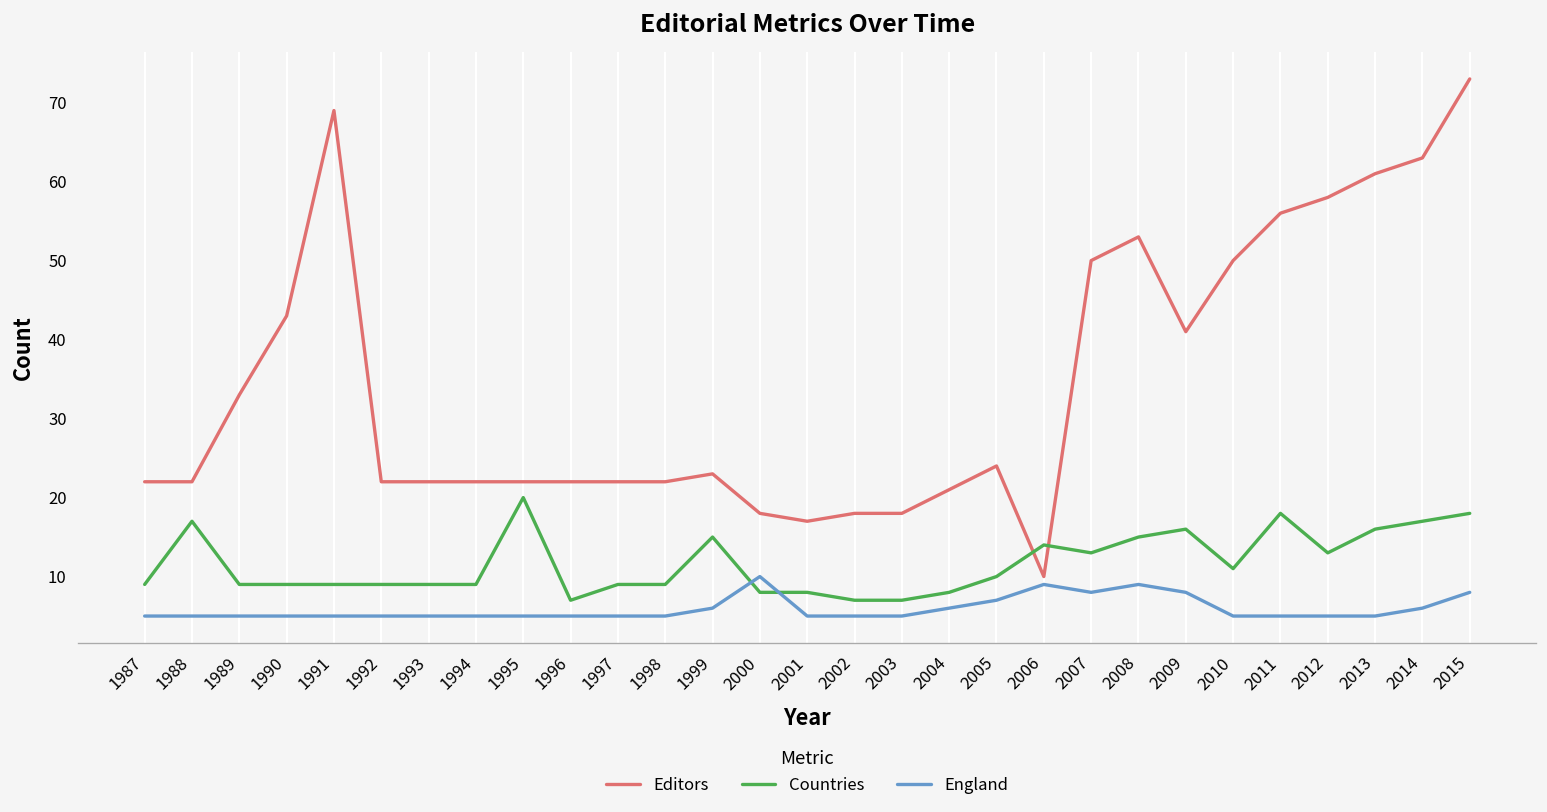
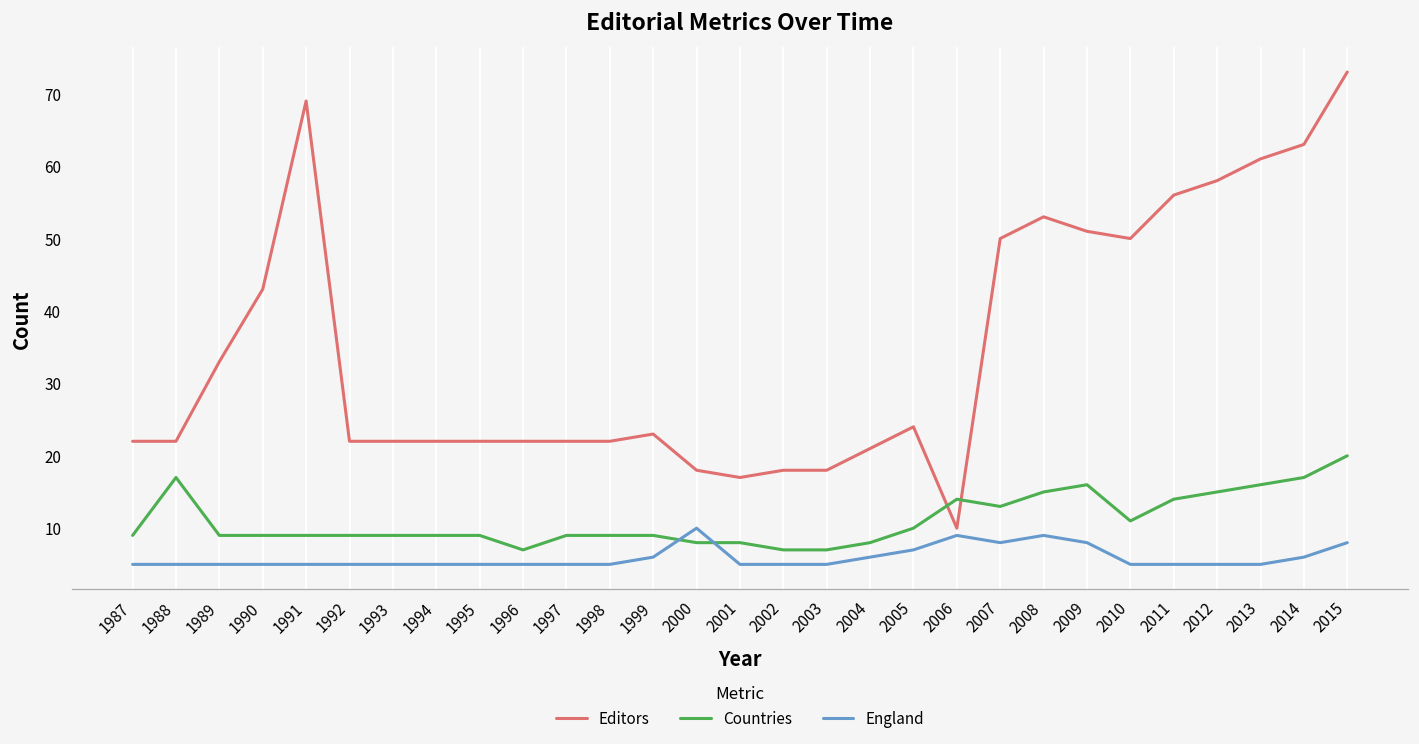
  {
    "Editors": {
      "1987": 22,
      "1988": 22,
      "1989": 33,
      "1990": 43,
      "1991": 69,
      "1992": 22,
      "1993": 22,
      "1994": 22,
      "1995": 22,
      "1996": 22,
      "1997": 22,
      "1998": 22,
      "1999": 23,
      "2000": 18,
      "2001": 17,
      "2002": 18,
      "2003": 18,
      "2004": 21,
      "2005": 24,
      "2006": 10,
      "2007": 50,
      "2008": 53,
-     "2009": 41,
+     "2009": 51,
      "2010": 50,
      "2011": 56,
      "2012": 58,
      "2013": 61,
      "2014": 63,
      "2015": 73
    },
    "Countries": {
      "1987": 9,
      "1988": 17,
      "1989": 9,
      "1990": 9,
      "1991": 9,
      "1992": 9,
      "1993": 9,
      "1994": 9,
-     "1995": 20,
+     "1995": 9,
      "1996": 7,
      "1997": 9,
      "1998": 9,
-     "1999": 15,
+     "1999": 9,
      "2000": 8,
      "2001": 8,
      "2002": 7,
      "2003": 7,
      "2004": 8,
      "2005": 10,
      "2006": 14,
      "2007": 13,
      "2008": 15,
      "2009": 16,
      "2010": 11,
-     "2011": 18,
-     "2012": 13,
+     "2011": 14,
+     "2012": 15,
      "2013": 16,
      "2014": 17,
-     "2015": 18
+     "2015": 20
    },
    "England": {
      "1987": 5,
      "1988": 5,
      "1989": 5,
      "1990": 5,
      "1991": 5,
      "1992": 5,
      "1993": 5,
      "1994": 5,
      "1995": 5,
      "1996": 5,
      "1997": 5,
      "1998": 5,
      "1999": 6,
      "2000": 10,
      "2001": 5,
      "2002": 5,
      "2003": 5,
      "2004": 6,
      "2005": 7,
      "2006": 9,
      "2007": 8,
      "2008": 9,
      "2009": 8,
      "2010": 5,
      "2011": 5,
      "2012": 5,
      "2013": 5,
      "2014": 6,
      "2015": 8
    }
  }
